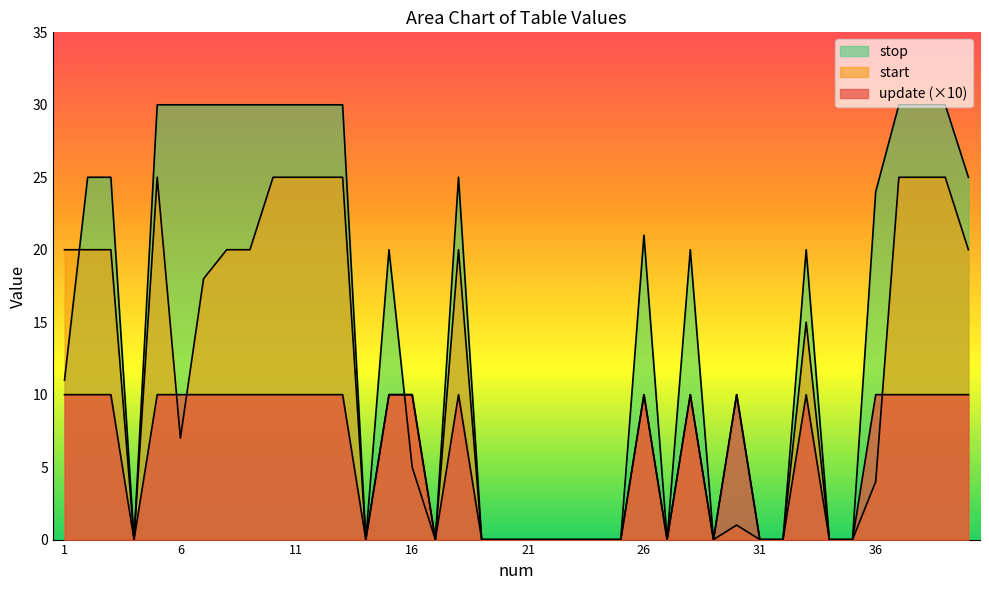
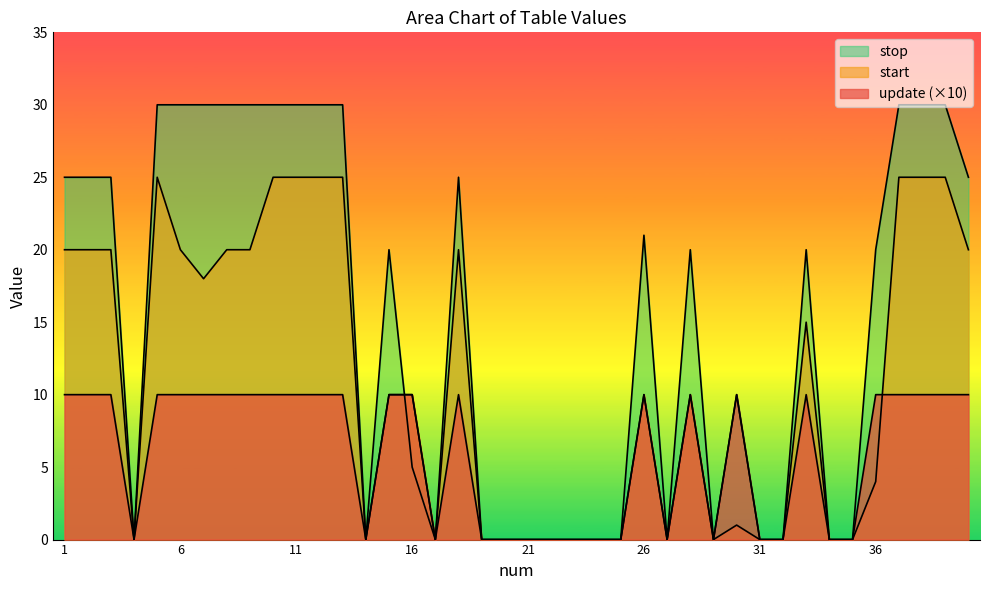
  {
    "stop": {
-     "1": 11,
+     "1": 25,
      "6": 30,
      "11": 30,
      "16": 5,
      "26": 21,
-     "36": 24
+     "36": 20
    },
    "start": {
      "1": 20,
-     "6": 7,
+     "6": 20,
      "11": 25,
      "36": 4
    },
    "update (×10)": {
      "1": 10,
      "6": 10,
      "11": 10,
      "36": 10
    }
  }
